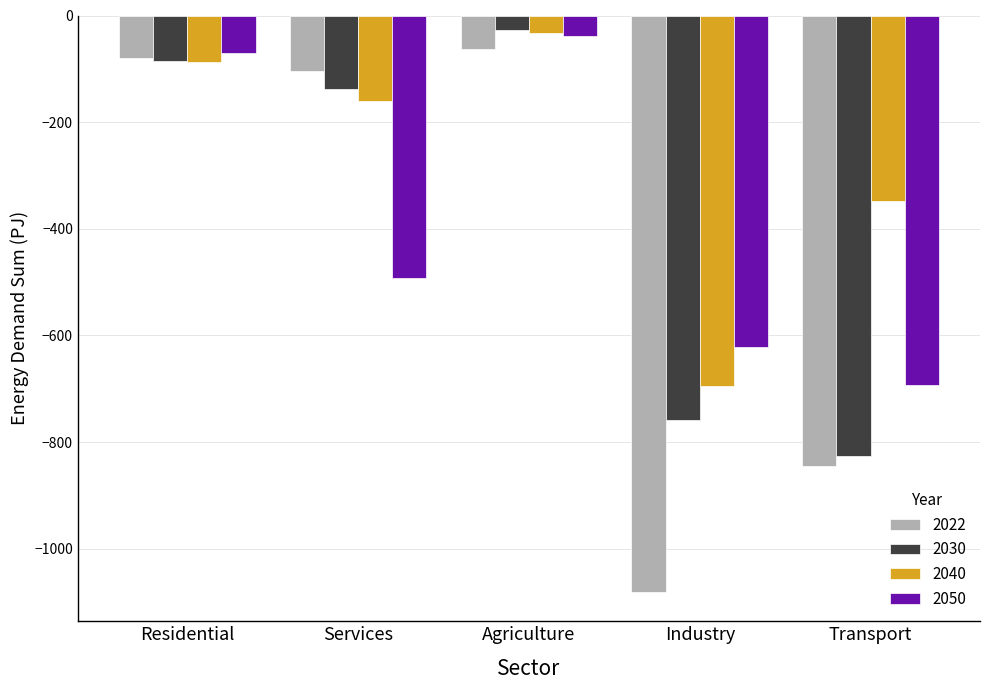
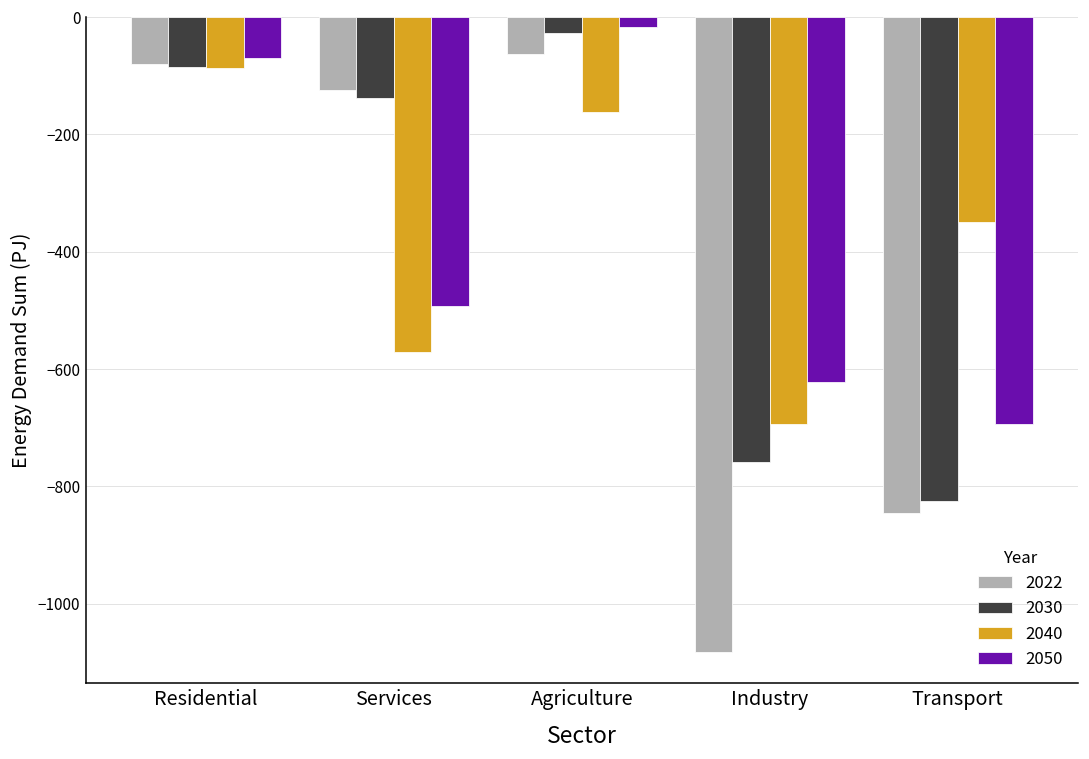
  {
    "2022": {
      "Residential": -80,
-     "Services": -100,
+     "Services": -120,
      "Agriculture": -60,
      "Industry": -1080,
      "Transport": -850
    },
    "2030": {
      "Residential": -90,
      "Services": -140,
      "Agriculture": -30,
      "Industry": -760,
      "Transport": -830
    },
    "2040": {
      "Residential": -90,
-     "Services": -160,
-     "Agriculture": -30,
+     "Services": -570,
+     "Agriculture": -160,
      "Industry": -690,
      "Transport": -350
    },
    "2050": {
      "Residential": -70,
      "Services": -490,
-     "Agriculture": -40,
+     "Agriculture": -20,
      "Industry": -620,
      "Transport": -690
    }
  }
